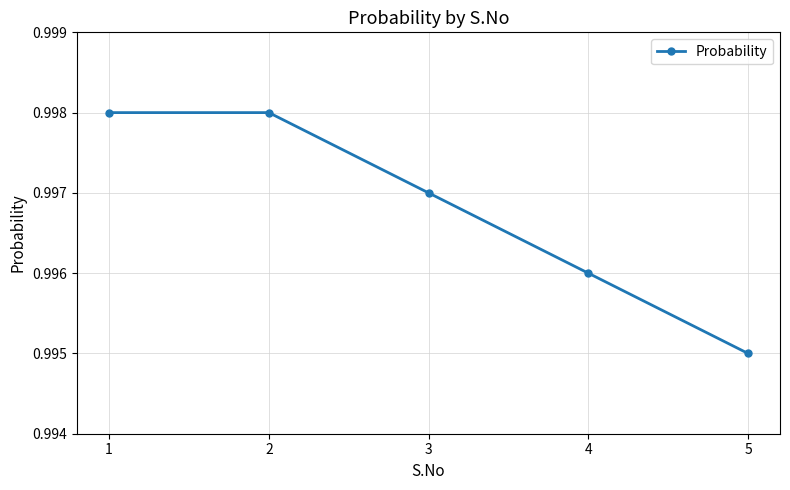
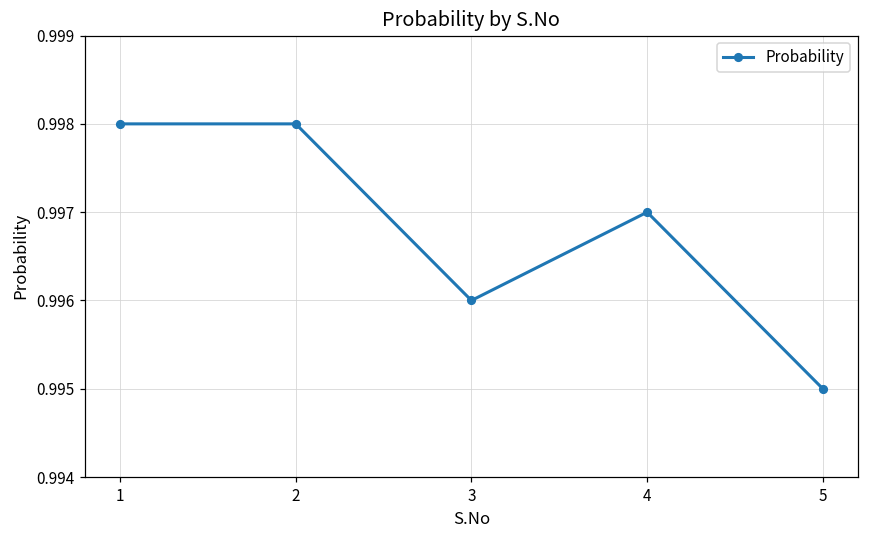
  {
    "1": 0.998,
    "2": 0.998,
-   "3": 0.997,
-   "4": 0.996,
+   "3": 0.996,
+   "4": 0.997,
    "5": 0.995
  }
